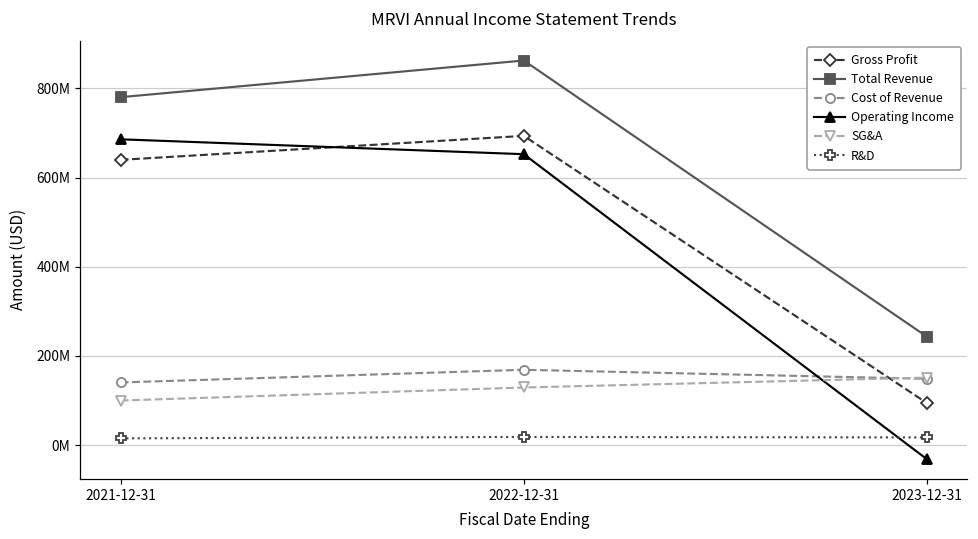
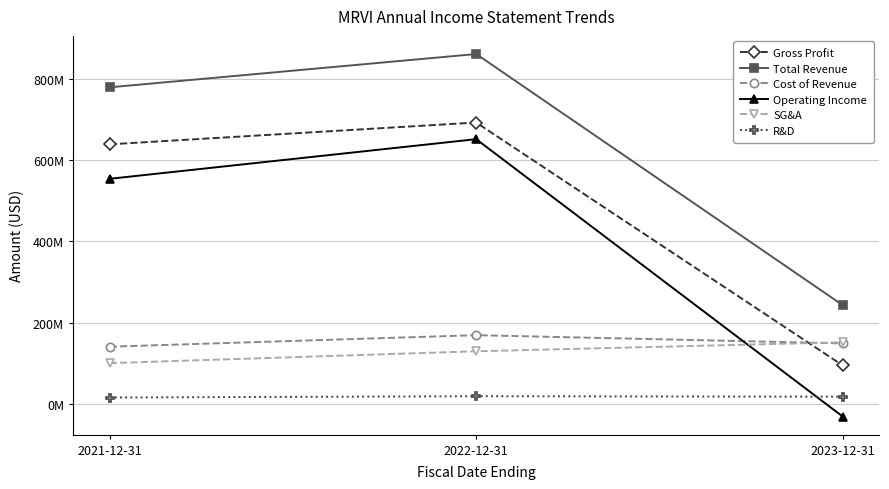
  {
    "Operating Income": {
-     "2021-12-31": 690000000,
+     "2021-12-31": 550000000,
      "2022-12-31": 650000000,
      "2023-12-31": -30000000
    }
  }
